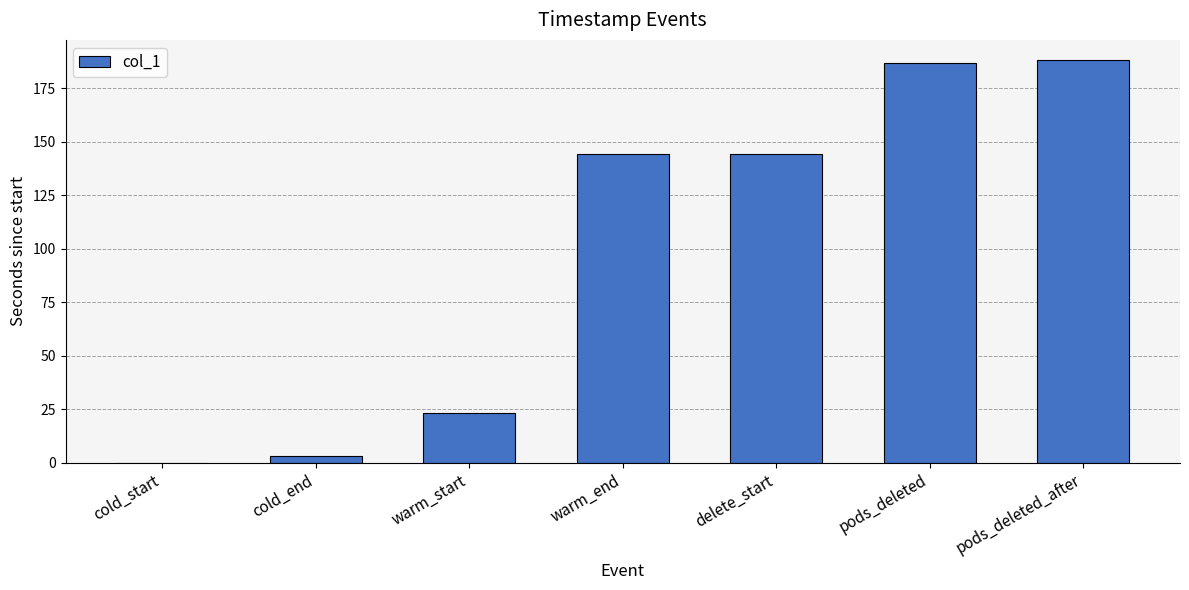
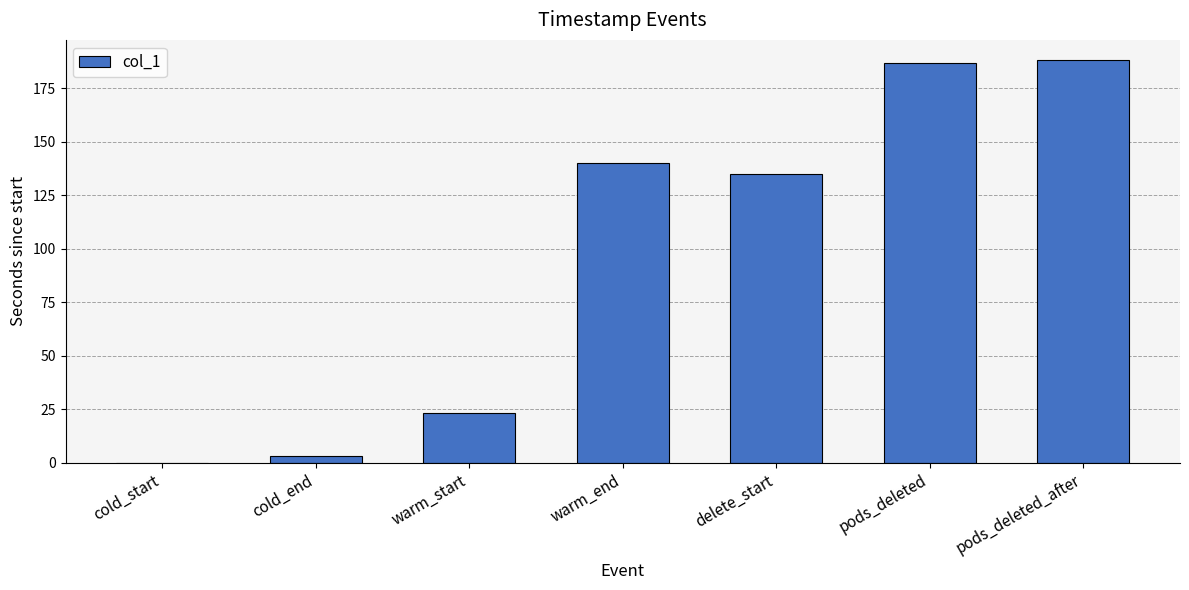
  {
    "cold_start": 0,
    "cold_end": 3,
    "warm_start": 23,
-   "warm_end": 144,
-   "delete_start": 144,
+   "warm_end": 140,
+   "delete_start": 135,
    "pods_deleted": 187,
    "pods_deleted_after": 188
  }
